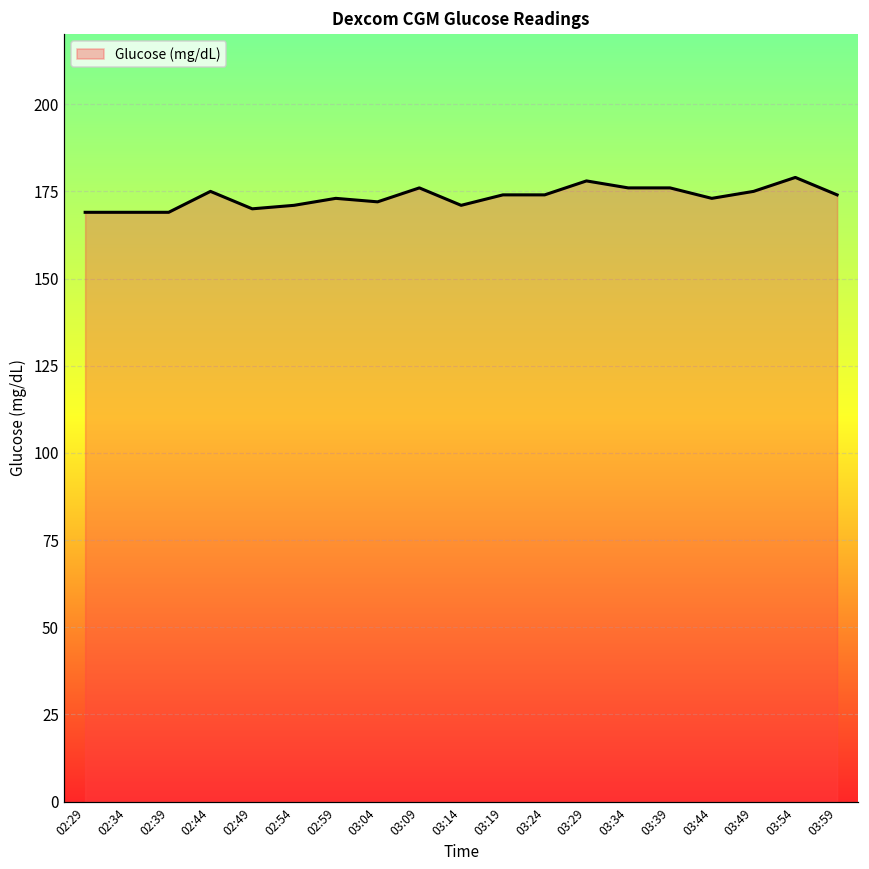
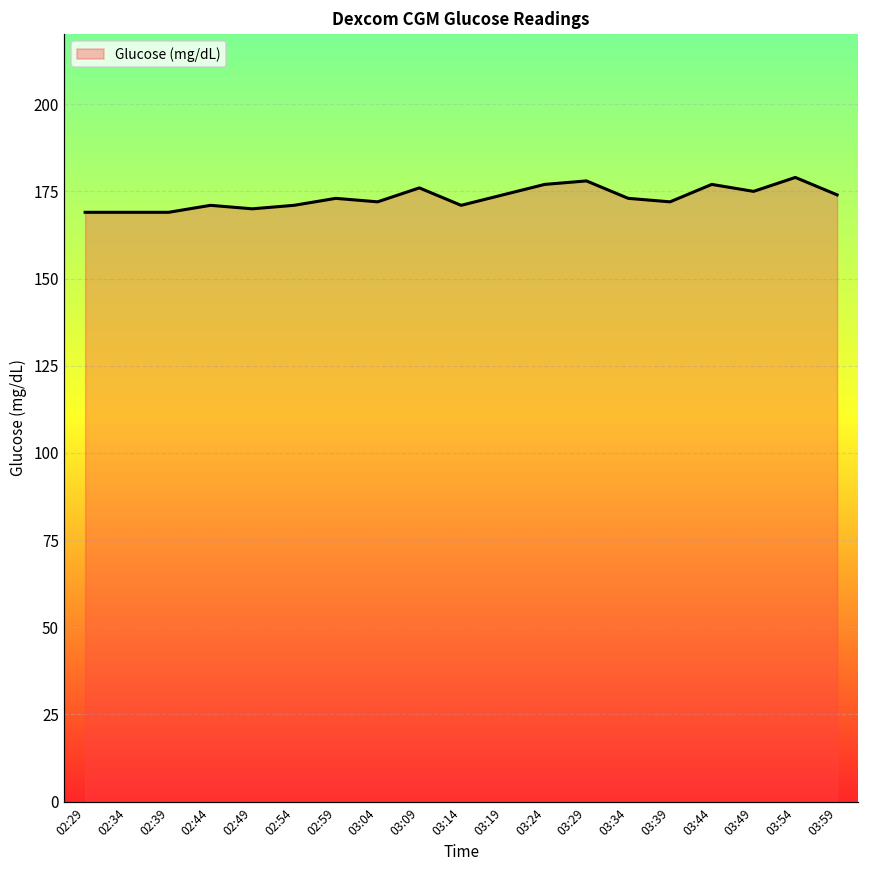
  {
    "02:29": 169,
    "02:34": 169,
    "02:39": 169,
-   "02:44": 175,
+   "02:44": 171,
    "02:49": 170,
    "02:54": 171,
    "02:59": 173,
    "03:04": 172,
    "03:09": 176,
    "03:14": 171,
    "03:19": 174,
-   "03:24": 174,
+   "03:24": 177,
    "03:29": 178,
-   "03:34": 176,
-   "03:39": 176,
-   "03:44": 173,
+   "03:34": 173,
+   "03:39": 172,
+   "03:44": 177,
    "03:49": 175,
    "03:54": 179,
    "03:59": 174
  }
